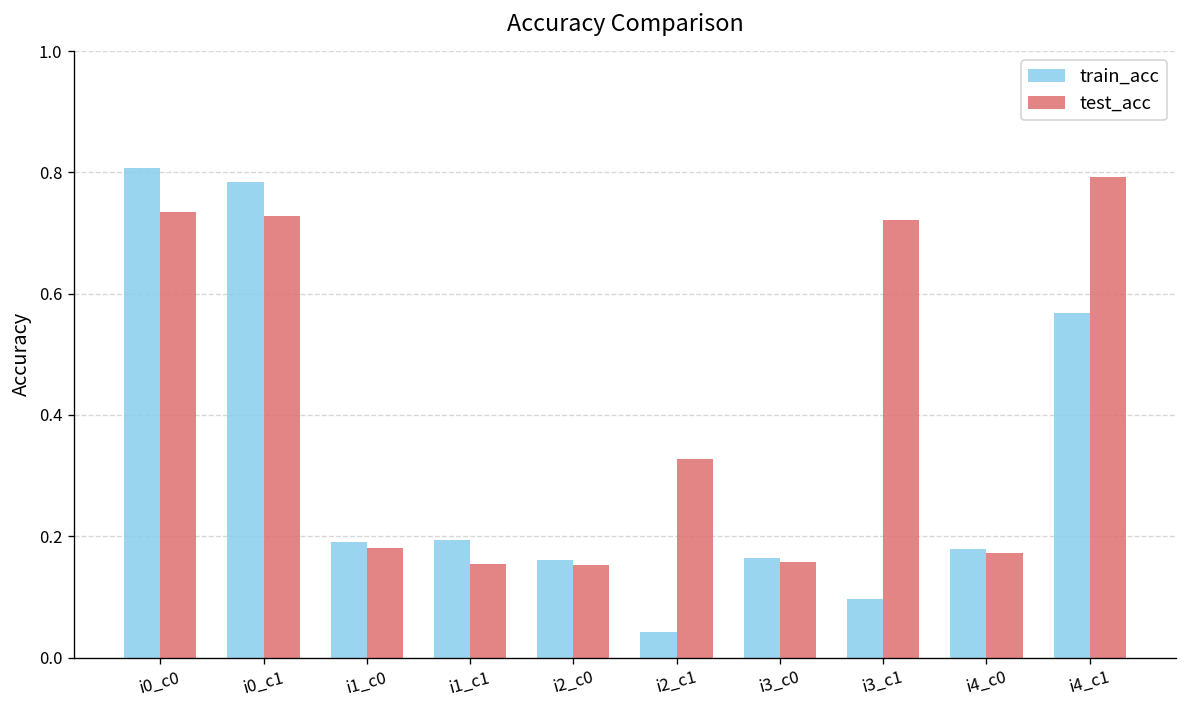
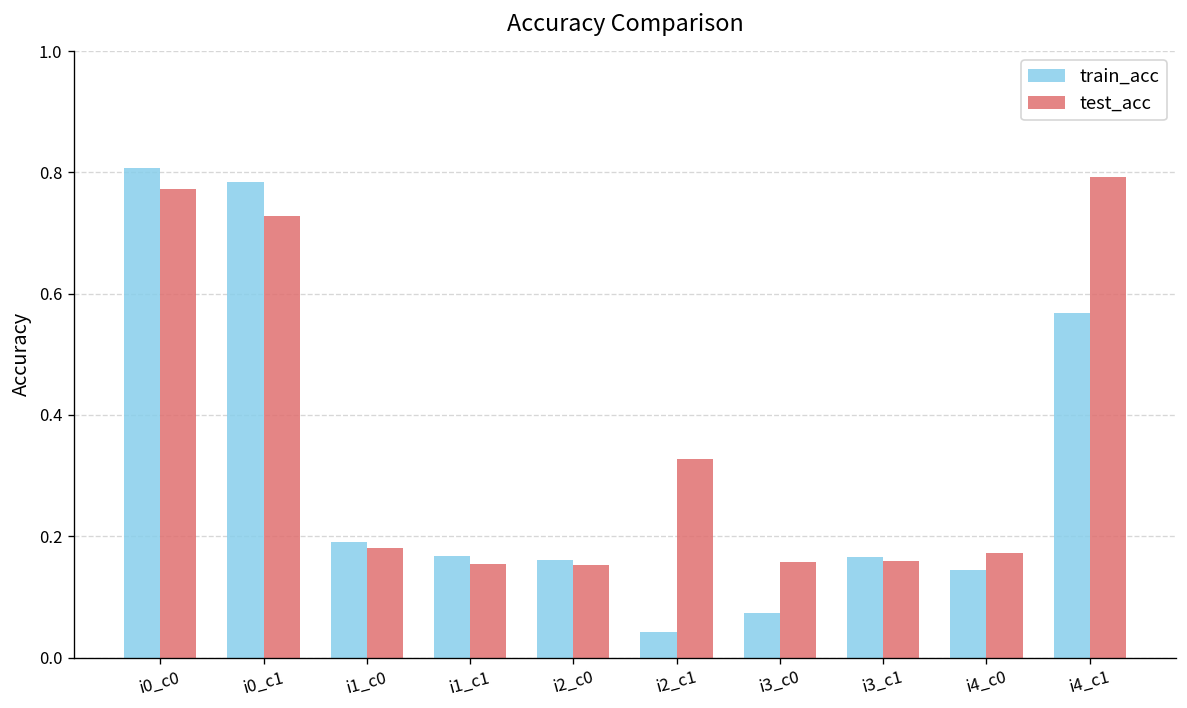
  {
    "train_acc": {
      "i0_c0": 0.81,
      "i0_c1": 0.78,
      "i1_c0": 0.19,
-     "i1_c1": 0.19,
+     "i1_c1": 0.17,
      "i2_c0": 0.16,
      "i2_c1": 0.04,
-     "i3_c0": 0.16,
-     "i3_c1": 0.10,
-     "i4_c0": 0.18,
+     "i3_c0": 0.07,
+     "i3_c1": 0.17,
+     "i4_c0": 0.14,
      "i4_c1": 0.57
    },
    "test_acc": {
-     "i0_c0": 0.74,
+     "i0_c0": 0.77,
      "i0_c1": 0.73,
      "i1_c0": 0.18,
      "i1_c1": 0.15,
      "i2_c0": 0.15,
      "i2_c1": 0.33,
      "i3_c0": 0.16,
-     "i3_c1": 0.72,
+     "i3_c1": 0.16,
      "i4_c0": 0.17,
      "i4_c1": 0.79
    }
  }
